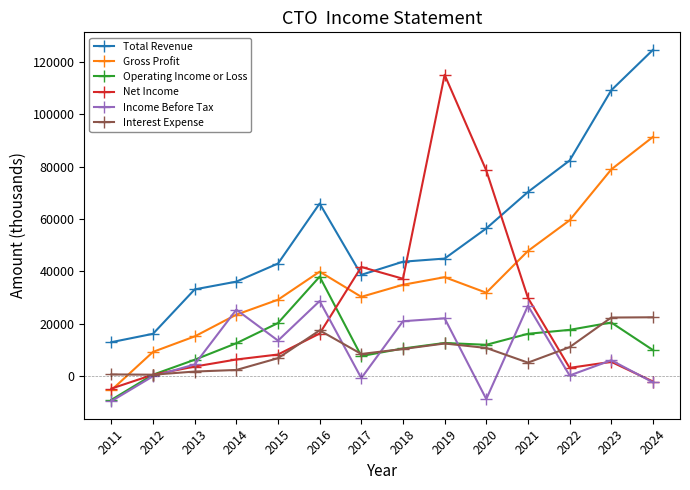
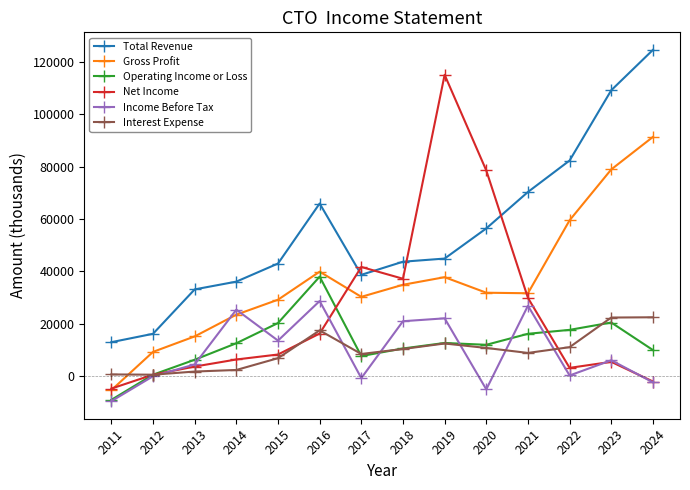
  {
    "Total Revenue": {
      "2011": 13000,
      "2012": 16000,
      "2013": 33000,
      "2014": 36000,
      "2015": 43000,
      "2016": 66000,
      "2017": 39000,
      "2018": 44000,
      "2019": 45000,
      "2020": 56000,
      "2021": 70000,
      "2022": 82000,
      "2023": 109000,
      "2024": 125000
    },
    "Gross Profit": {
      "2012": 9000,
      "2013": 15000,
      "2014": 24000,
      "2015": 29000,
      "2016": 40000,
      "2017": 30000,
      "2018": 35000,
      "2019": 38000,
      "2020": 32000,
-     "2021": 48000,
+     "2021": 32000,
      "2022": 60000,
      "2023": 79000,
      "2024": 91000
    },
    "Operating Income or Loss": {
      "2013": 6000,
      "2014": 13000,
      "2015": 20000,
      "2016": 38000,
      "2020": 12000,
      "2021": 16000,
      "2022": 18000,
      "2023": 21000,
      "2024": 10000
    },
    "Net Income": {
      "2014": 6000,
      "2015": 8000,
      "2016": 16000,
      "2017": 42000,
      "2018": 37000,
      "2019": 115000,
      "2020": 79000,
      "2021": 30000,
      "2022": 3000
    },
    "Income Before Tax": {
      "2014": 25000,
      "2015": 14000,
      "2016": 29000,
      "2017": -1000,
      "2018": 21000,
      "2019": 22000,
-     "2020": -9000,
+     "2020": -5000,
      "2021": 27000,
      "2022": 0
    },
    "Interest Expense": {
      "2011": 1000,
      "2013": 2000,
      "2014": 2000,
      "2015": 7000,
      "2016": 18000,
      "2020": 11000,
-     "2021": 5000,
+     "2021": 9000,
      "2022": 11000,
      "2023": 22000,
      "2024": 23000
    }
  }
